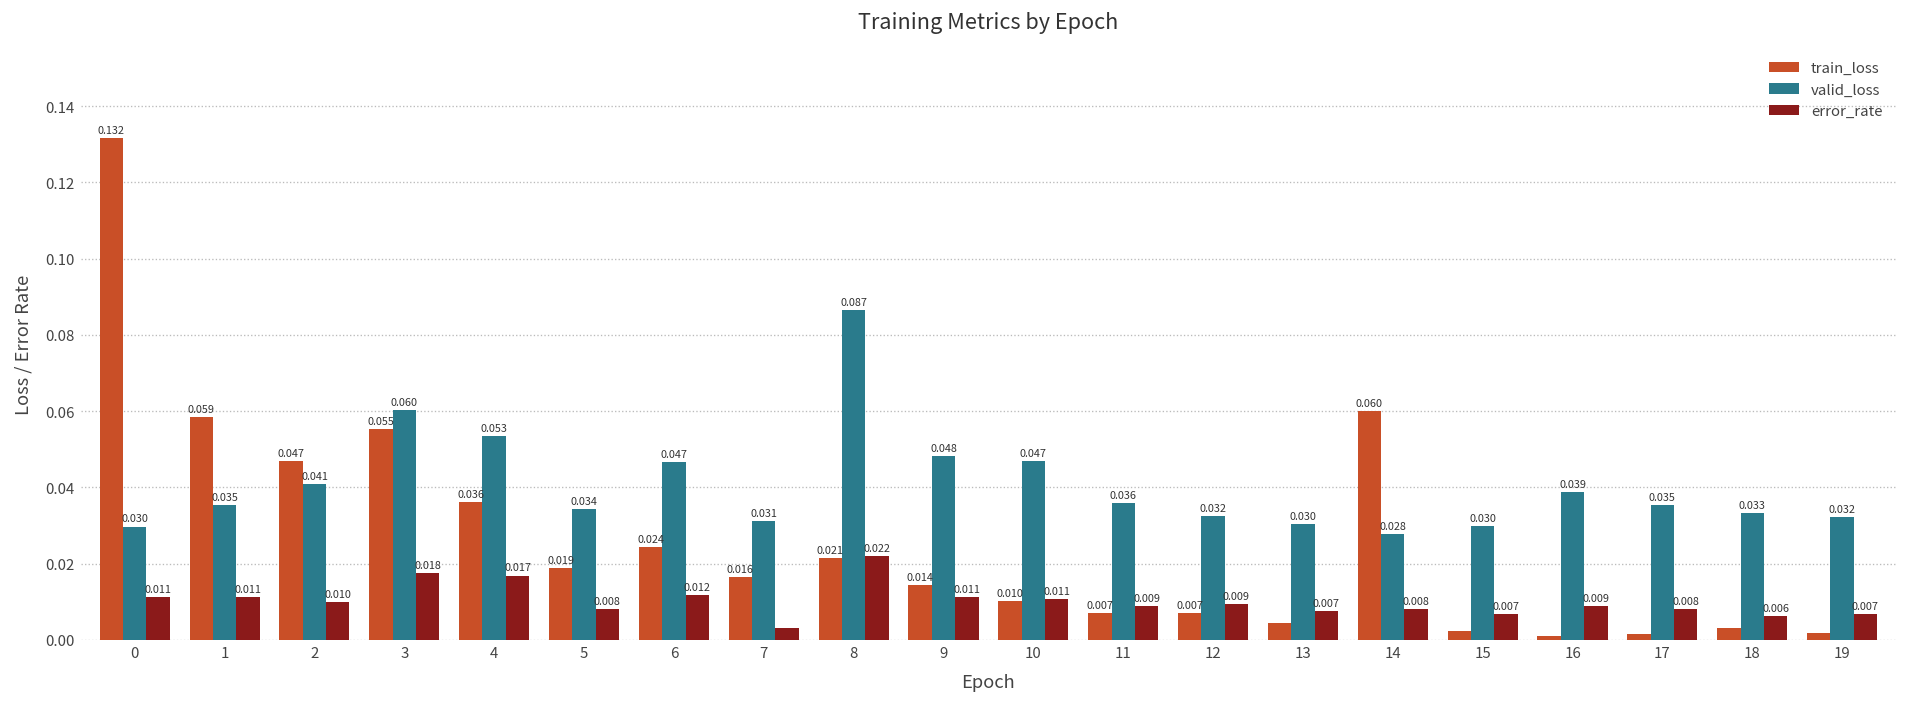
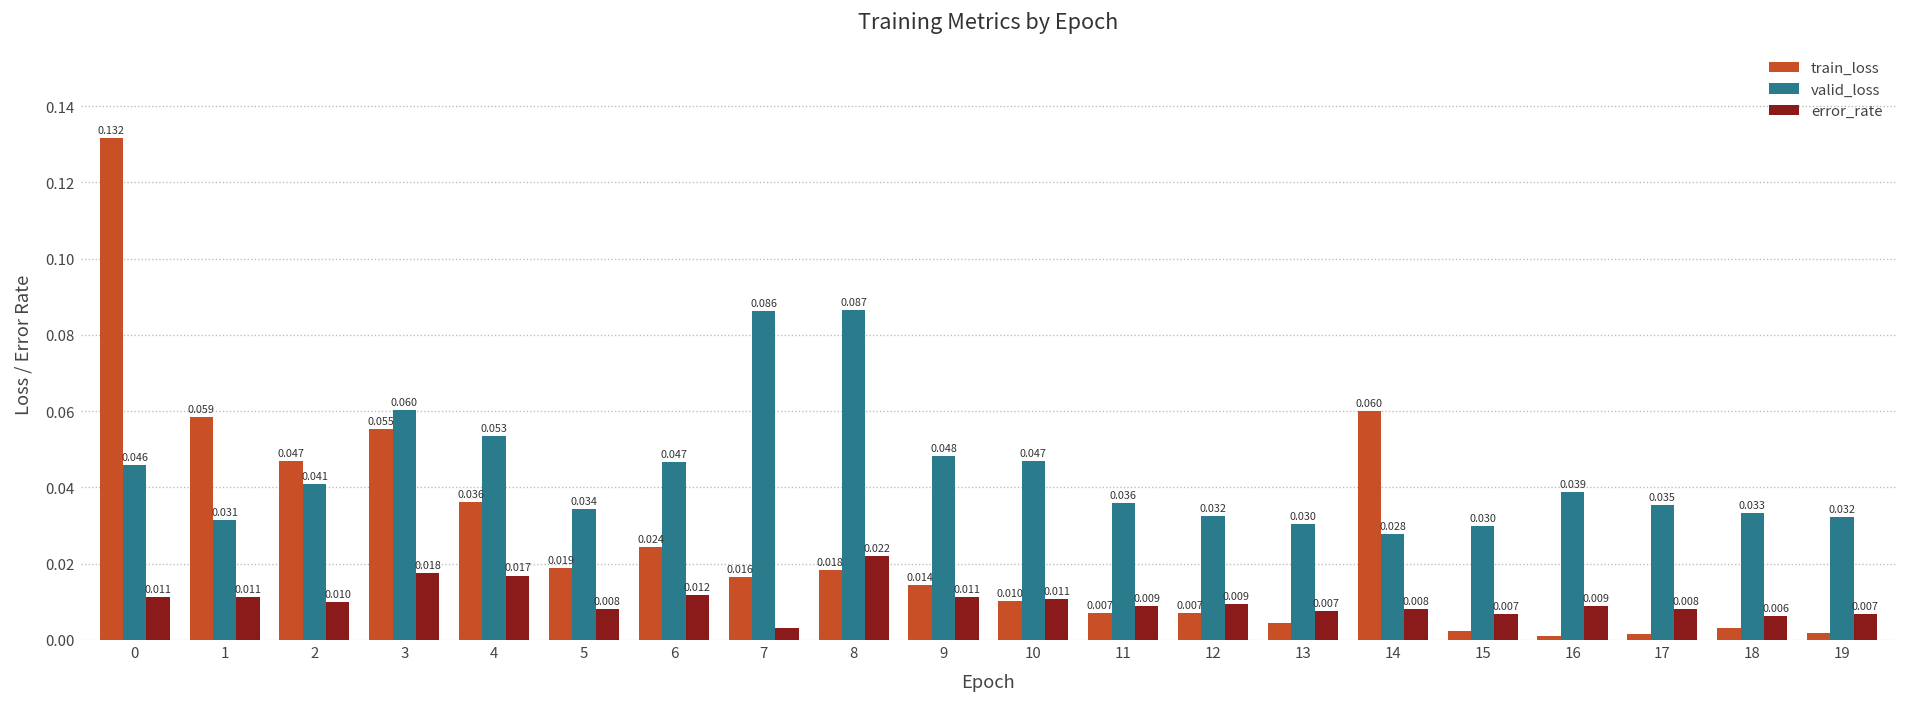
  {
    "train_loss": {
      "0": 0.132,
      "1": 0.059,
      "2": 0.047,
      "3": 0.055,
      "4": 0.036,
      "5": 0.019,
      "6": 0.024,
      "7": 0.016,
-     "8": 0.021,
+     "8": 0.018,
      "9": 0.014,
      "10": 0.010,
      "11": 0.007,
      "12": 0.007,
      "14": 0.060
    },
    "valid_loss": {
-     "0": 0.030,
-     "1": 0.035,
+     "0": 0.046,
+     "1": 0.031,
      "2": 0.041,
      "3": 0.060,
      "4": 0.053,
      "5": 0.034,
      "6": 0.047,
-     "7": 0.031,
+     "7": 0.086,
      "8": 0.087,
      "9": 0.048,
      "10": 0.047,
      "11": 0.036,
      "12": 0.032,
      "13": 0.030,
      "14": 0.028,
      "15": 0.030,
      "16": 0.039,
      "17": 0.035,
      "18": 0.033,
      "19": 0.032
    },
    "error_rate": {
      "0": 0.011,
      "1": 0.011,
      "2": 0.010,
      "3": 0.018,
      "4": 0.017,
      "5": 0.008,
      "6": 0.012,
      "8": 0.022,
      "9": 0.011,
      "10": 0.011,
      "11": 0.009,
      "12": 0.009,
      "13": 0.007,
      "14": 0.008,
      "15": 0.007,
      "16": 0.009,
      "17": 0.008,
      "18": 0.006,
      "19": 0.007
    }
  }
